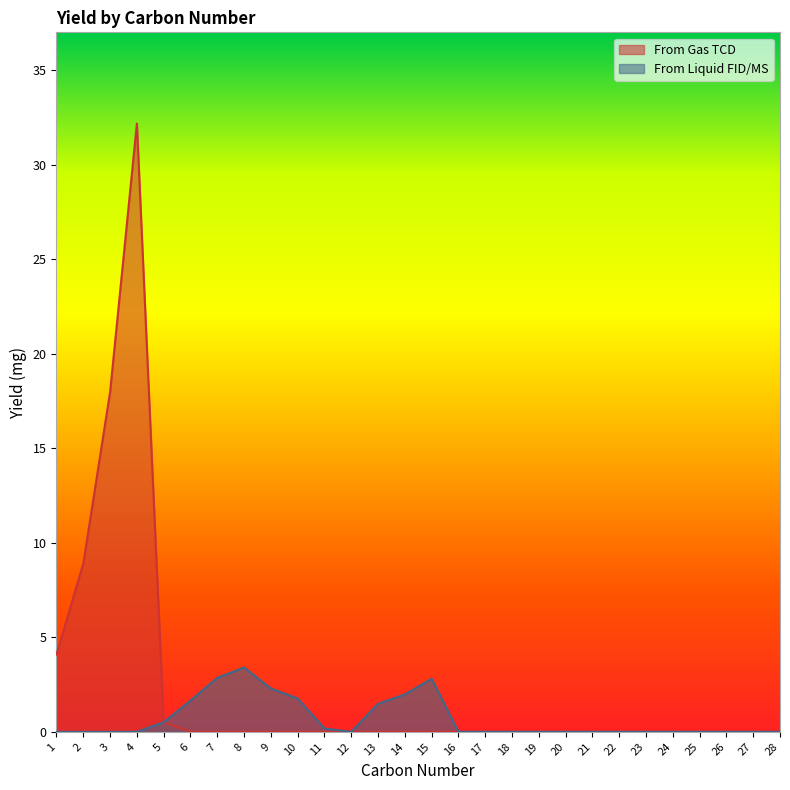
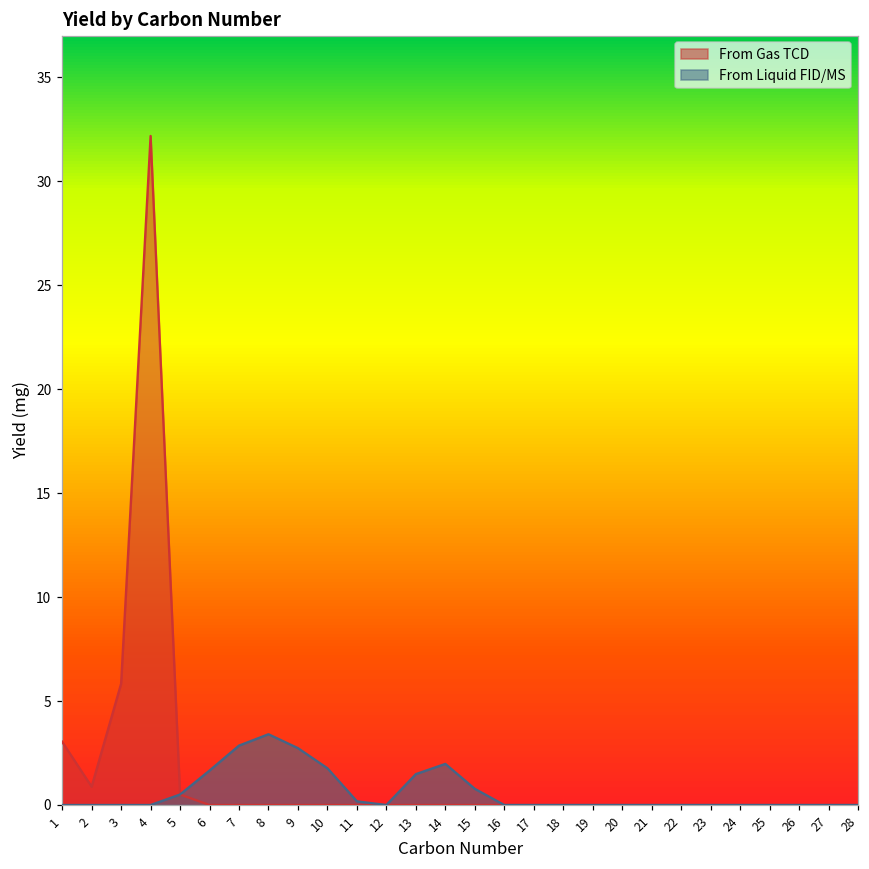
  {
    "From Gas TCD": {
-     "1": 4.1,
-     "2": 8.9,
-     "3": 18.0,
+     "1": 3.0,
+     "2": 0.9,
+     "3": 5.8,
      "4": 32.2,
      "6": 0.0,
      "7": 0.0,
      "8": 0.0,
      "9": 0.0,
      "10": 0.0,
      "11": 0.0,
      "13": 0.0,
      "14": 0.0,
      "15": 0.0
    },
    "From Liquid FID/MS": {
      "1": 0.0,
      "2": 0.0,
      "3": 0.0,
      "4": 0.0,
      "6": 1.7,
      "7": 2.9,
      "8": 3.4,
-     "9": 2.3,
+     "9": 2.7,
      "10": 1.8,
      "11": 0.2,
      "13": 1.5,
      "14": 2.0,
-     "15": 2.8
+     "15": 0.8
    }
  }
